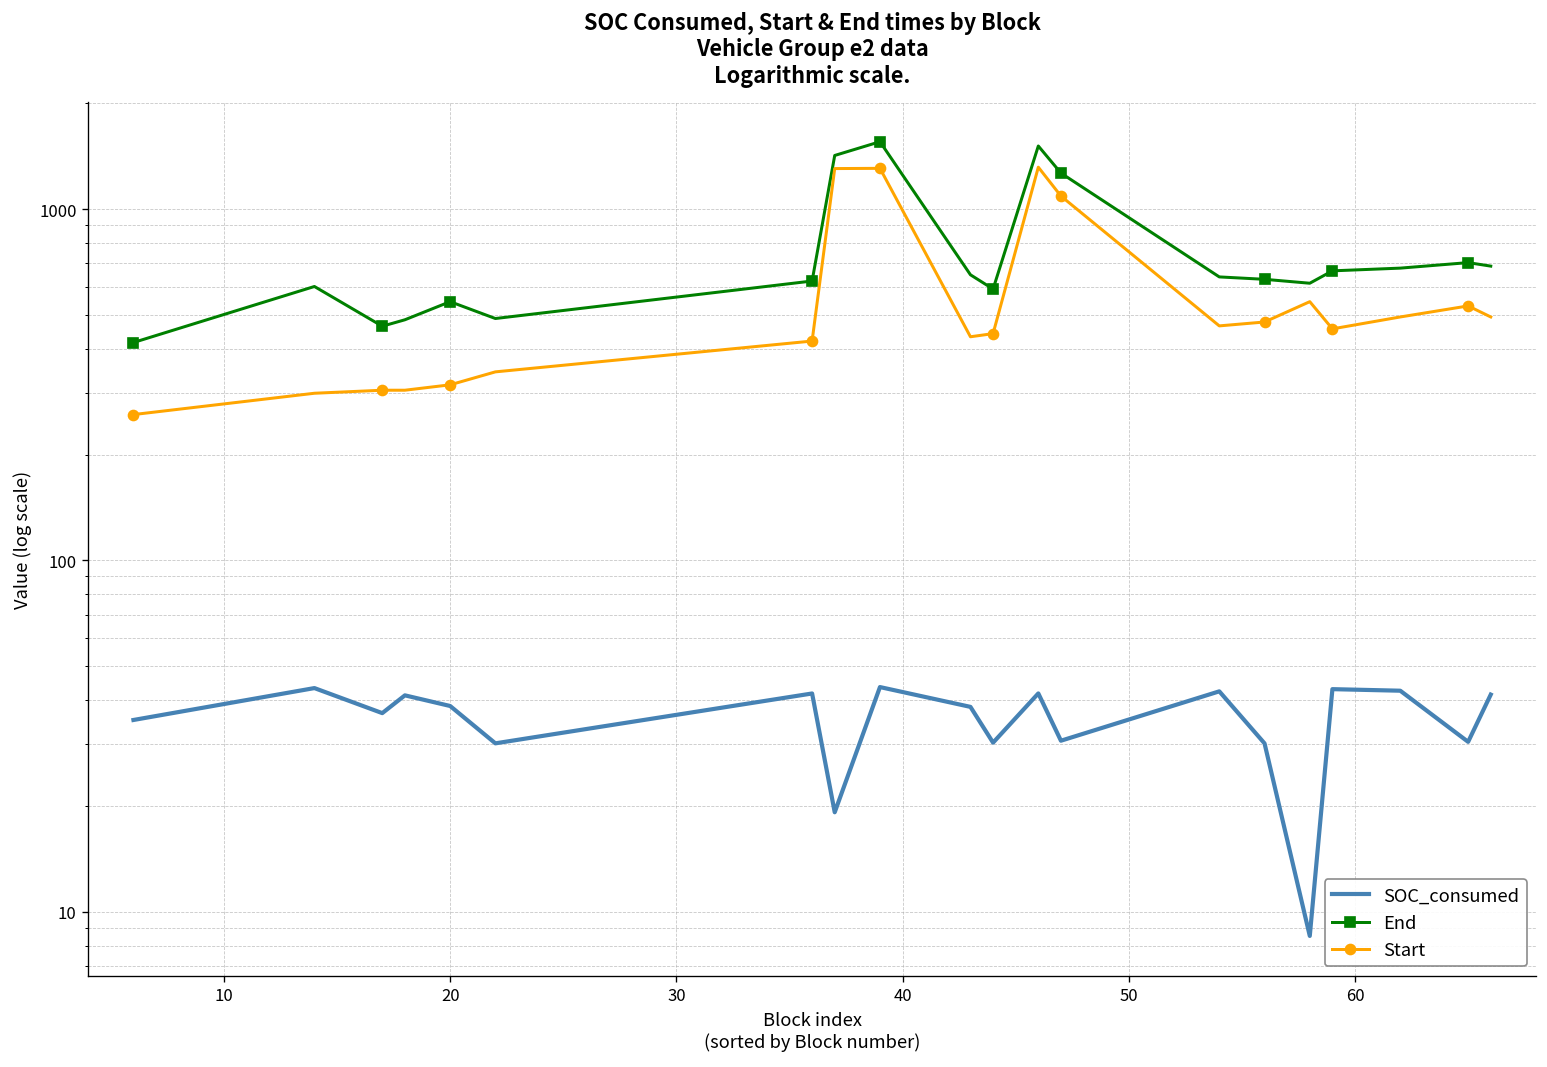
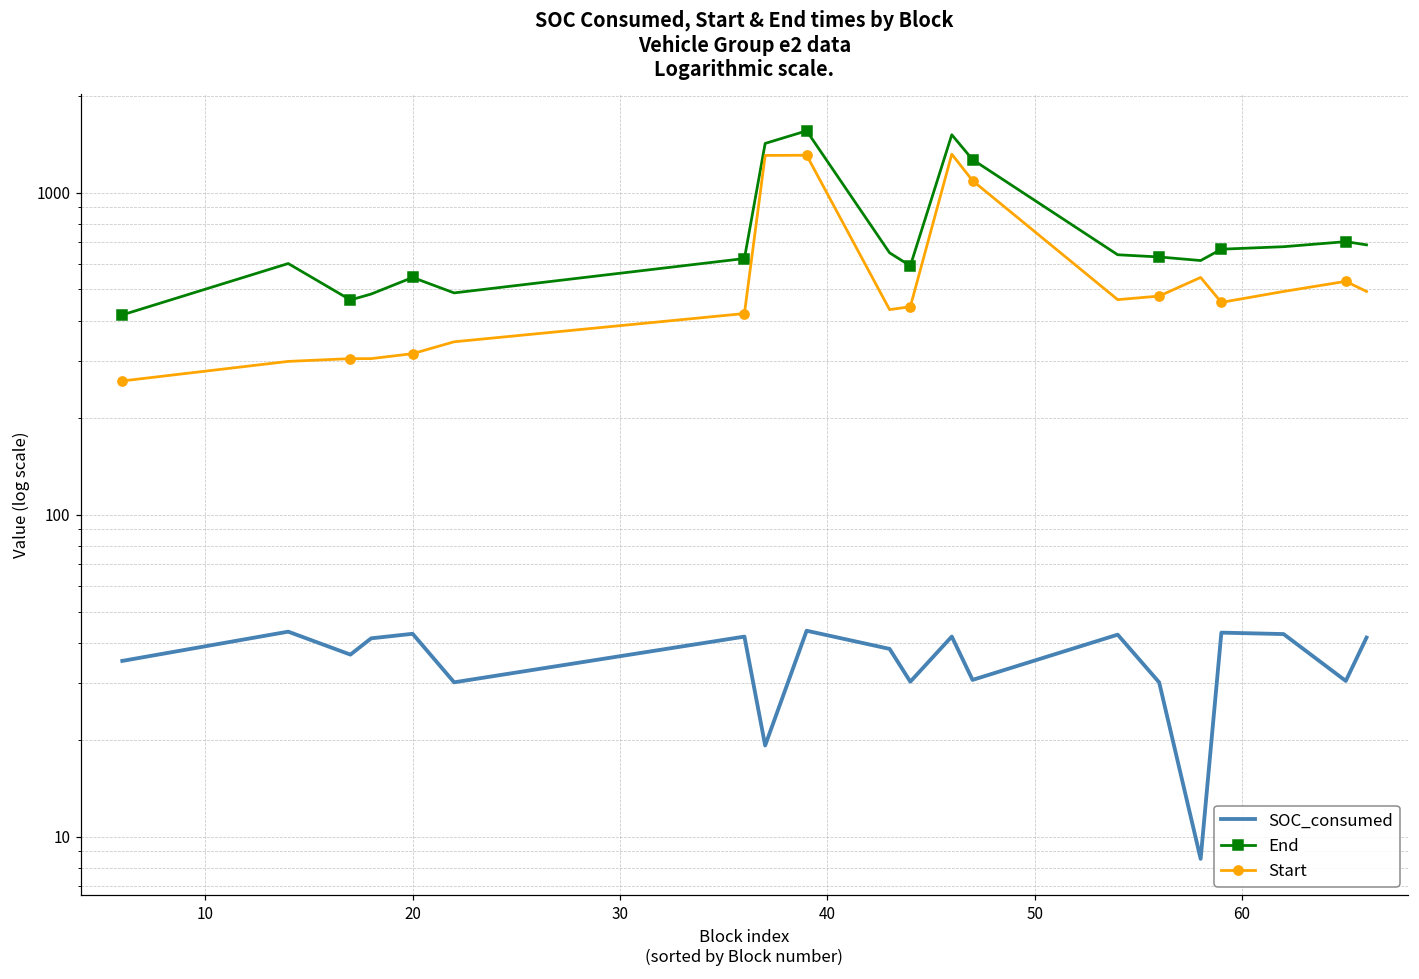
  {
    "SOC_consumed": {
-     "20": 38
+     "20": 43
    },
    "End": {
      "20": 550
    },
    "Start": {
      "20": 320
    }
  }
